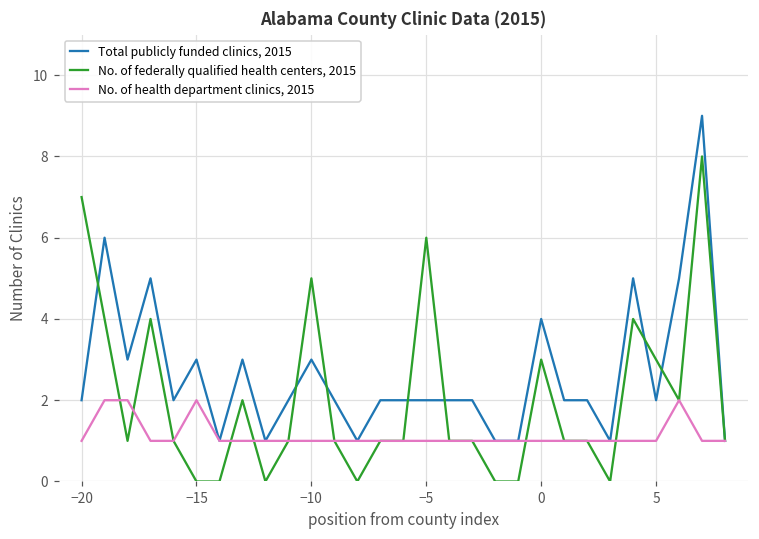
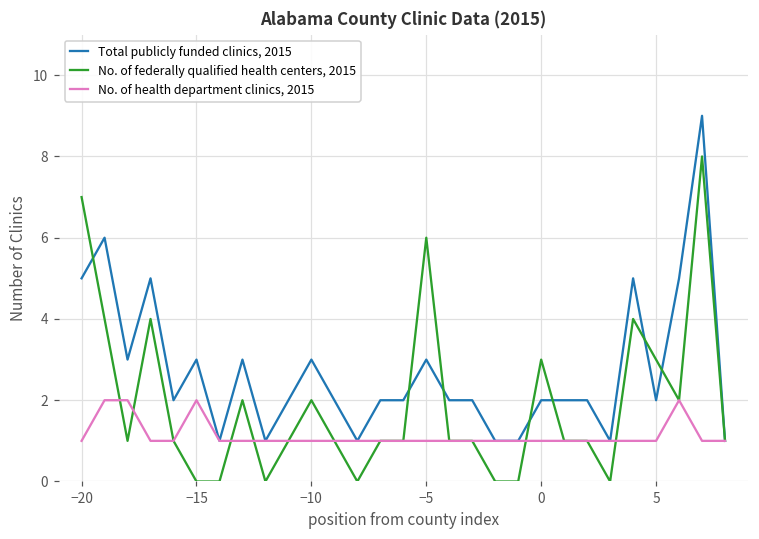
  {
    "Total publicly funded clinics, 2015": {
-     "−20": 2,
+     "−20": 5,
      "−15": 3,
      "−10": 3,
-     "−5": 2,
-     "0": 4,
+     "−5": 3,
+     "0": 2,
      "5": 2
    },
    "No. of federally qualified health centers, 2015": {
      "−20": 7,
      "−15": 0,
-     "−10": 5,
+     "−10": 2,
      "−5": 6,
      "0": 3,
      "5": 3
    },
    "No. of health department clinics, 2015": {
      "−20": 1,
      "−15": 2,
      "−10": 1,
      "−5": 1,
      "0": 1,
      "5": 1
    }
  }
